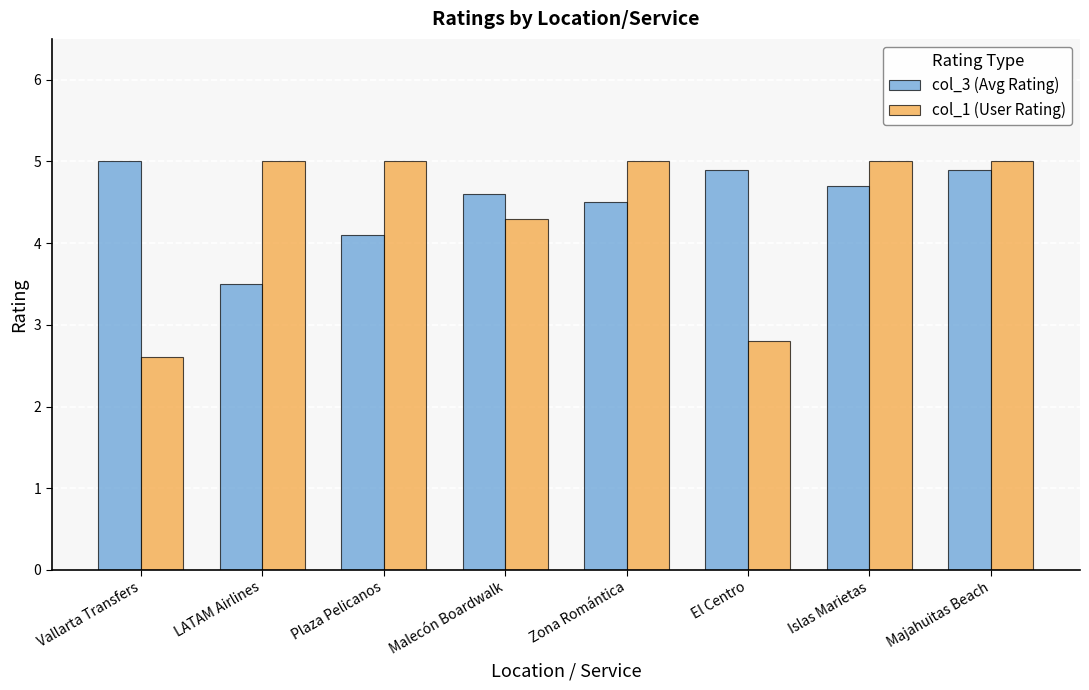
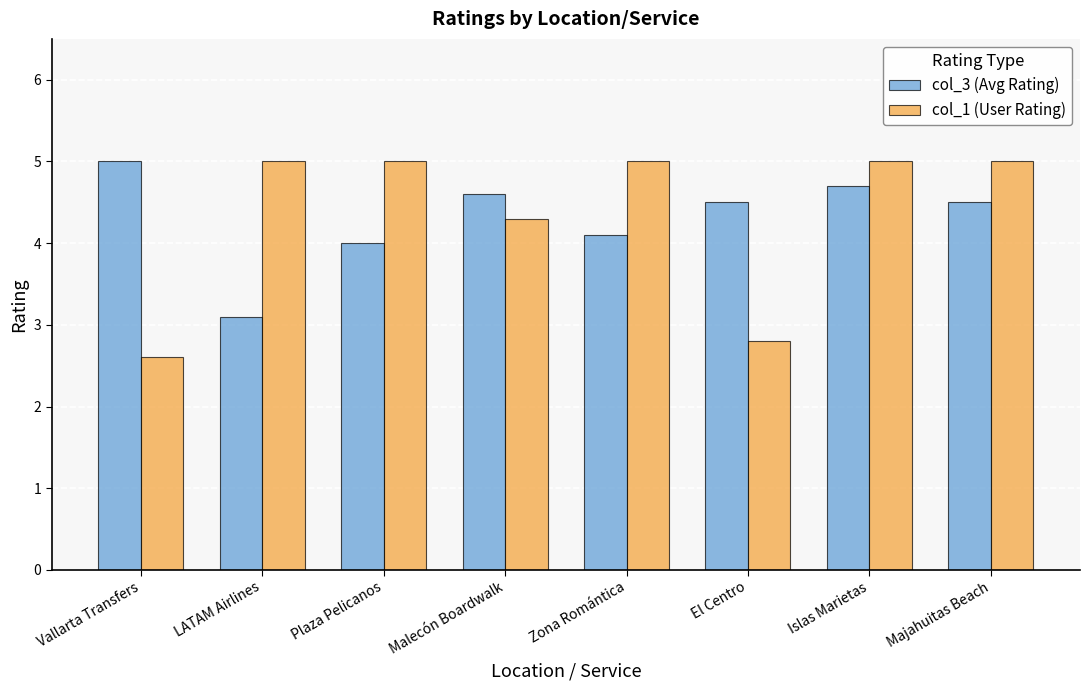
  {
    "col_3 (Avg Rating)": {
      "Vallarta Transfers": 5.0,
-     "LATAM Airlines": 3.5,
-     "Plaza Pelicanos": 4.1,
+     "LATAM Airlines": 3.1,
+     "Plaza Pelicanos": 4.0,
      "Malecón Boardwalk": 4.6,
-     "Zona Romántica": 4.5,
-     "El Centro": 4.9,
+     "Zona Romántica": 4.1,
+     "El Centro": 4.5,
      "Islas Marietas": 4.7,
-     "Majahuitas Beach": 4.9
+     "Majahuitas Beach": 4.5
    },
    "col_1 (User Rating)": {
      "Vallarta Transfers": 2.6,
      "LATAM Airlines": 5.0,
      "Plaza Pelicanos": 5.0,
      "Malecón Boardwalk": 4.3,
      "Zona Romántica": 5.0,
      "El Centro": 2.8,
      "Islas Marietas": 5.0,
      "Majahuitas Beach": 5.0
    }
  }
